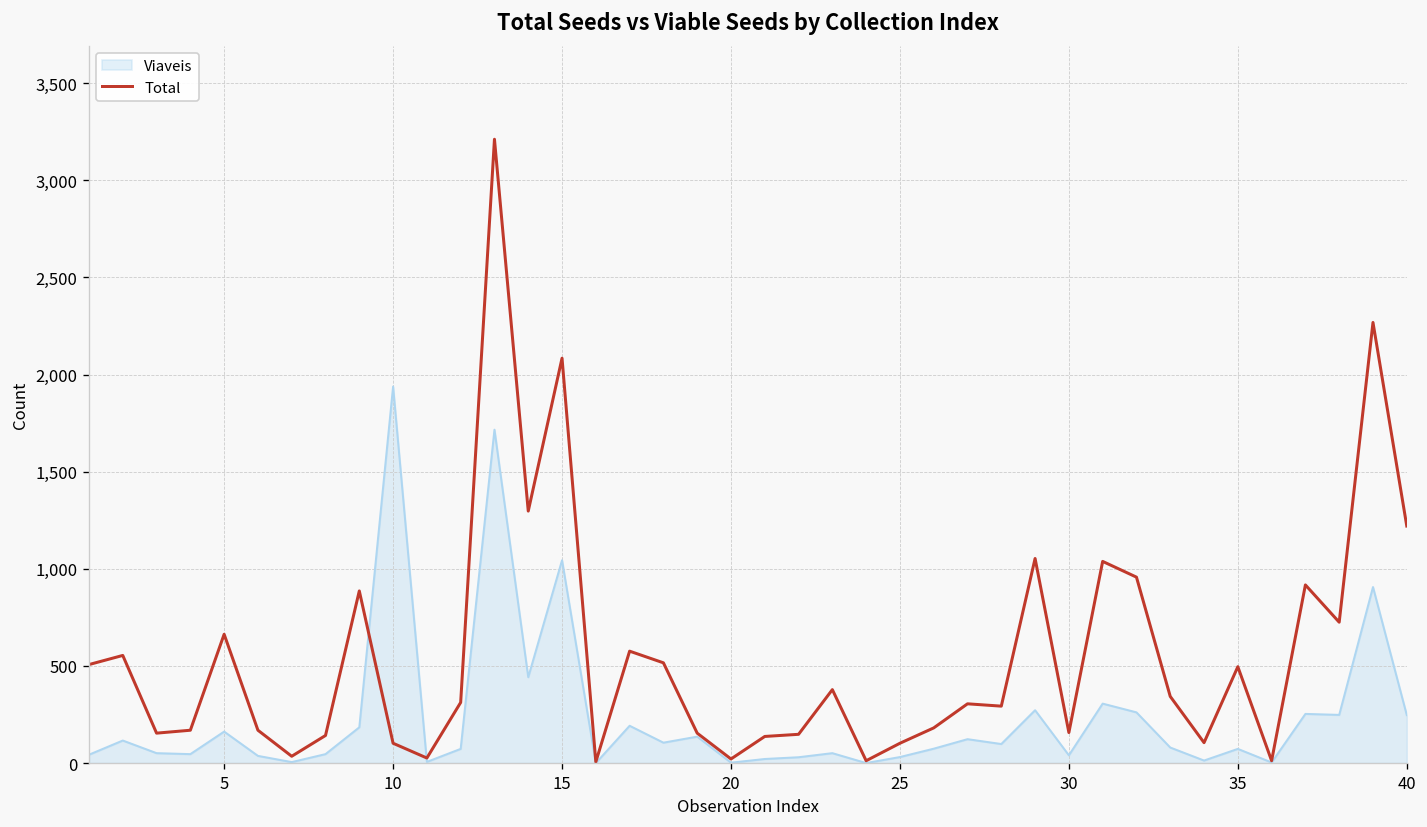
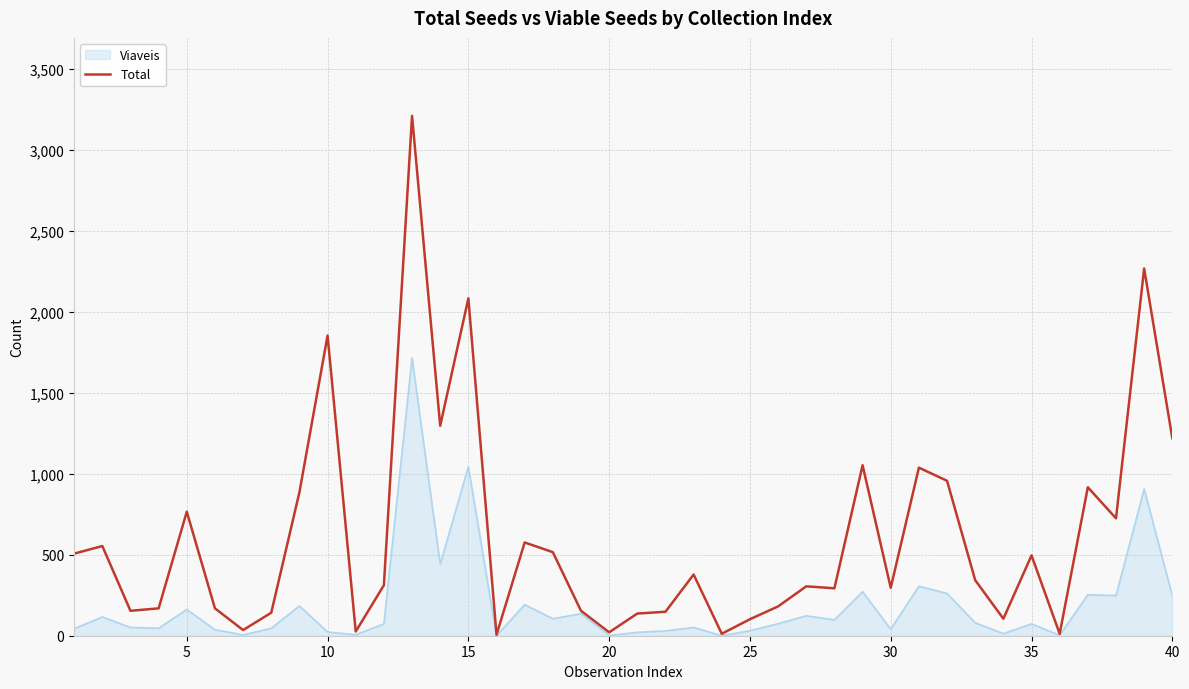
  {
    "Viaveis": {
      "5": "160",
-     "10": "1,940",
+     "10": "20",
      "15": "1,040",
      "20": "0",
      "25": "30",
      "30": "40",
      "35": "70",
      "40": "250"
    },
    "Total": {
-     "5": "660",
-     "10": "100",
+     "5": "770",
+     "10": "1,850",
      "15": "2,080",
      "20": "20",
      "25": "100",
-     "30": "160",
+     "30": "300",
      "35": "500",
      "40": "1,220"
    }
  }
